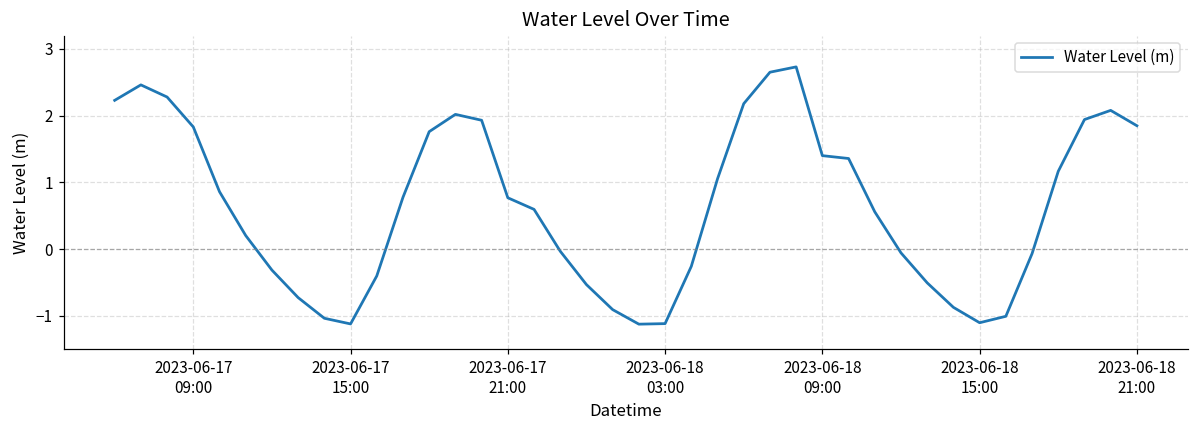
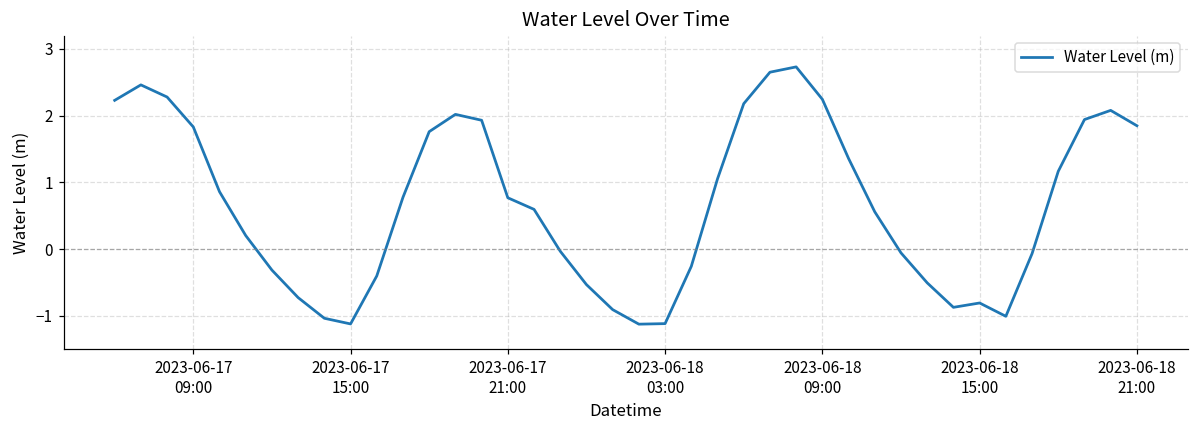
  {
    "2023-06-17 09:00": 1.8,
    "2023-06-17 15:00": -1.1,
    "2023-06-17 21:00": 0.8,
    "2023-06-18 03:00": -1.1,
-   "2023-06-18 09:00": 1.4,
-   "2023-06-18 15:00": -1.1,
+   "2023-06-18 09:00": 2.2,
+   "2023-06-18 15:00": -0.8,
    "2023-06-18 21:00": 1.8
  }
